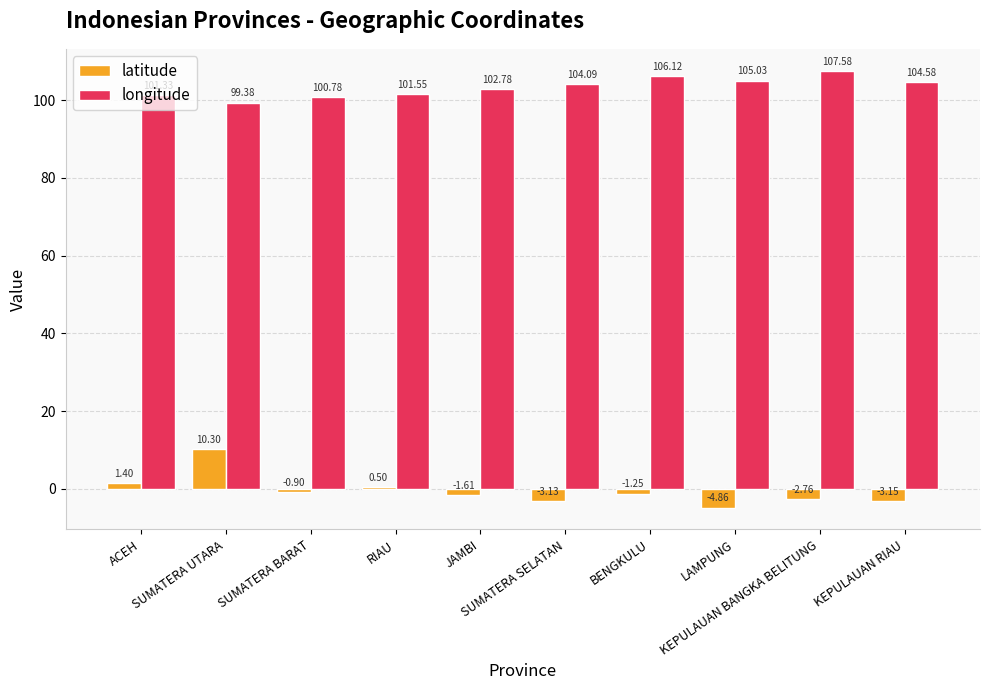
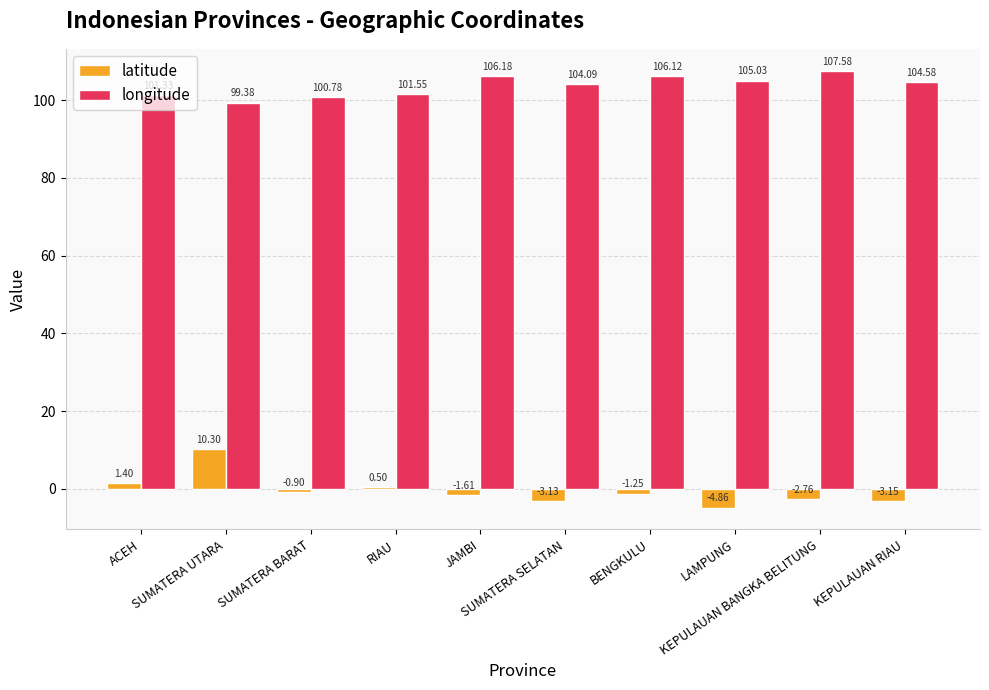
  {
    "latitude": {
      "ACEH": 1.40,
      "SUMATERA UTARA": 10.30,
      "SUMATERA BARAT": -0.90,
      "RIAU": 0.50,
      "JAMBI": -1.61,
      "SUMATERA SELATAN": -3.13,
      "BENGKULU": -1.25,
      "LAMPUNG": -4.86,
      "KEPULAUAN BANGKA BELITUNG": -2.76,
      "KEPULAUAN RIAU": -3.15
    },
    "longitude": {
      "SUMATERA UTARA": 99.38,
      "SUMATERA BARAT": 100.78,
      "RIAU": 101.55,
-     "JAMBI": 102.78,
+     "JAMBI": 106.18,
      "SUMATERA SELATAN": 104.09,
      "BENGKULU": 106.12,
      "LAMPUNG": 105.03,
      "KEPULAUAN BANGKA BELITUNG": 107.58,
      "KEPULAUAN RIAU": 104.58
    }
  }
